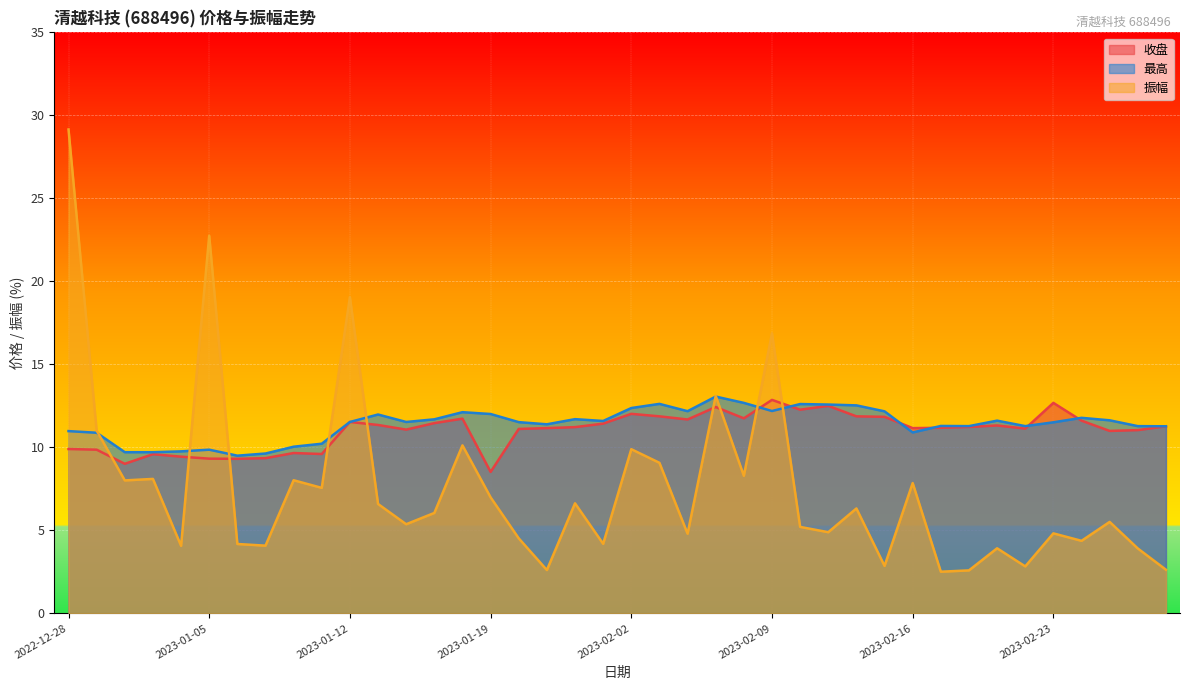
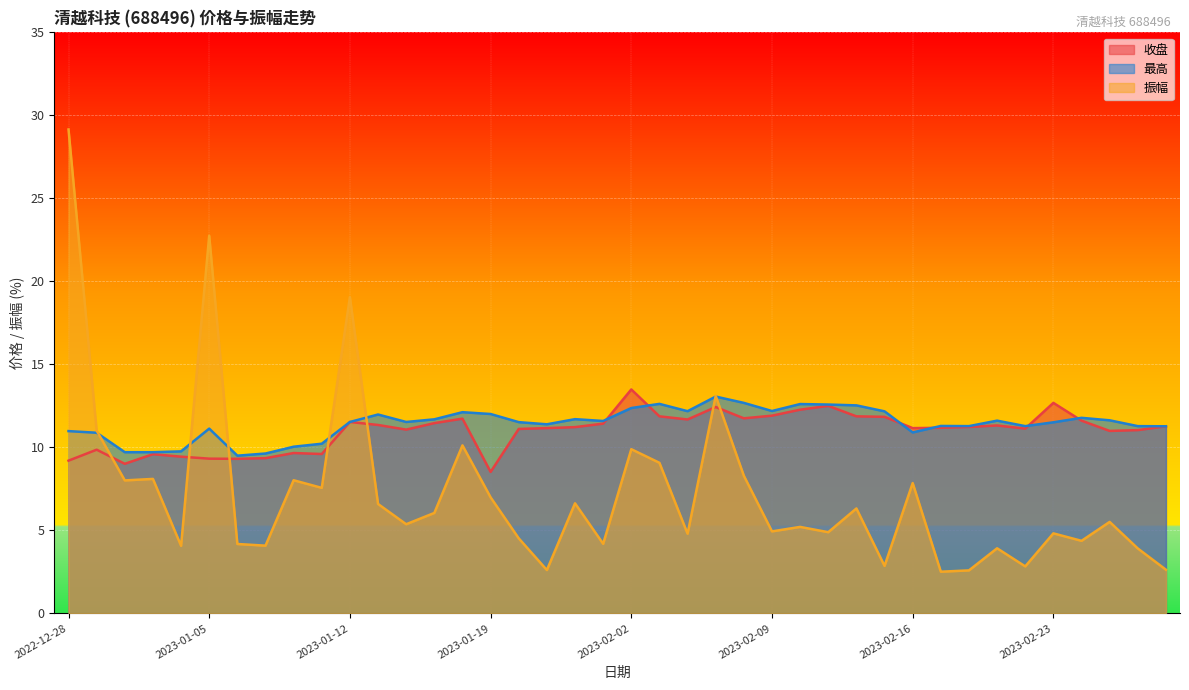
  {
    "收盘": {
-     "2022-12-28": 9.9,
+     "2022-12-28": 9.2,
      "2023-01-05": 9.3,
      "2023-01-19": 8.5,
-     "2023-02-02": 12.0,
-     "2023-02-09": 12.9,
+     "2023-02-02": 13.5,
+     "2023-02-09": 11.9,
      "2023-02-16": 11.2,
      "2023-02-23": 12.7
    },
    "最高": {
      "2022-12-28": 11.0,
-     "2023-01-05": 9.9,
+     "2023-01-05": 11.1,
      "2023-01-19": 12.0,
      "2023-02-02": 12.4,
      "2023-02-09": 12.2,
      "2023-02-16": 10.9,
      "2023-02-23": 11.5
    },
    "振幅": {
      "2022-12-28": 29.2,
      "2023-01-05": 22.8,
      "2023-01-12": 19.1,
      "2023-01-19": 7.0,
      "2023-02-02": 9.9,
-     "2023-02-09": 16.9,
+     "2023-02-09": 4.9,
      "2023-02-16": 7.9,
      "2023-02-23": 4.8
    }
  }
